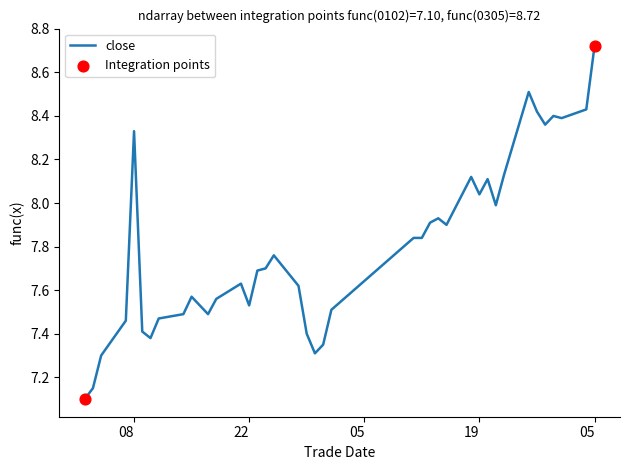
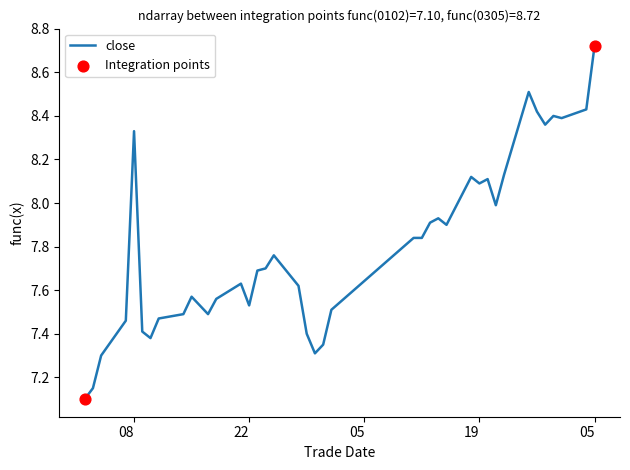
  {
    "close": {
      "08": 8.33,
      "22": 7.53,
-     "19": 8.04
+     "19": 8.09
    }
  }
